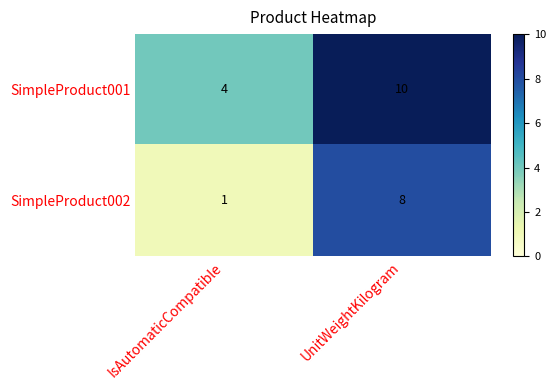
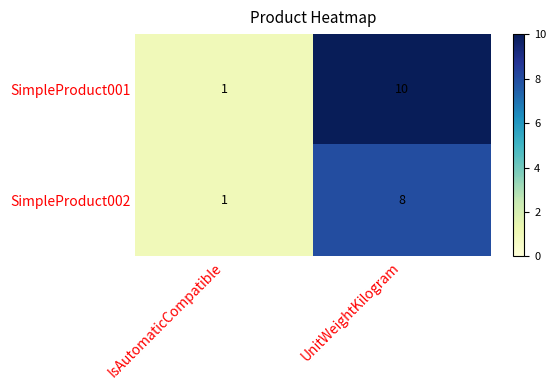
  {
    "SimpleProduct001": {
-     "IsAutomaticCompatible": 4,
+     "IsAutomaticCompatible": 1,
      "UnitWeightKilogram": 10
    },
    "SimpleProduct002": {
      "IsAutomaticCompatible": 1,
      "UnitWeightKilogram": 8
    }
  }
